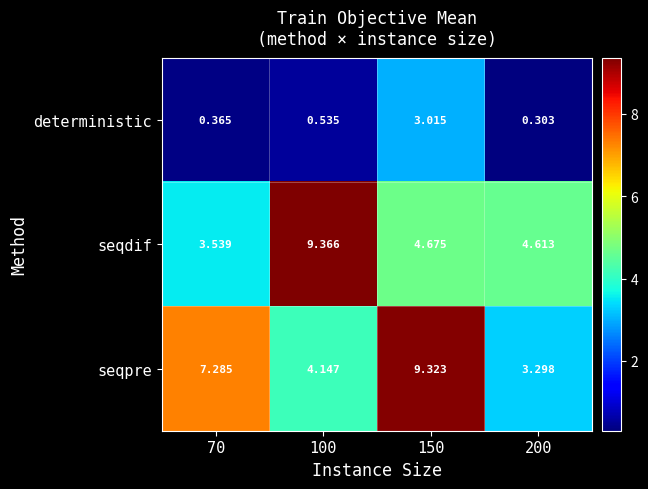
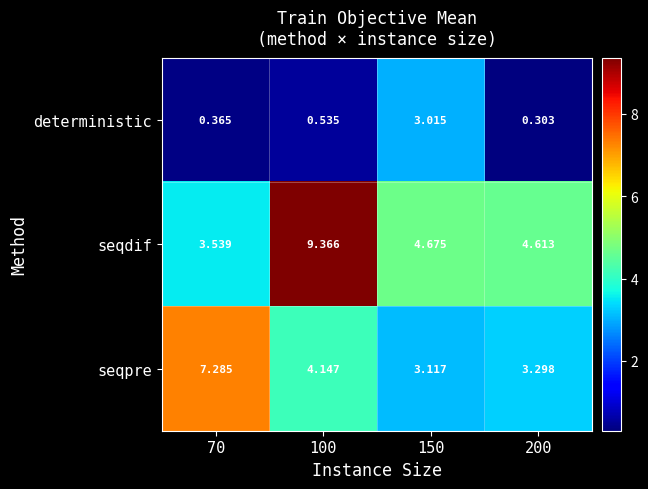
  {
    "deterministic": {
      "70": 0.365,
      "100": 0.535,
      "150": 3.015,
      "200": 0.303
    },
    "seqdif": {
      "70": 3.539,
      "100": 9.366,
      "150": 4.675,
      "200": 4.613
    },
    "seqpre": {
      "70": 7.285,
      "100": 4.147,
-     "150": 9.323,
+     "150": 3.117,
      "200": 3.298
    }
  }
